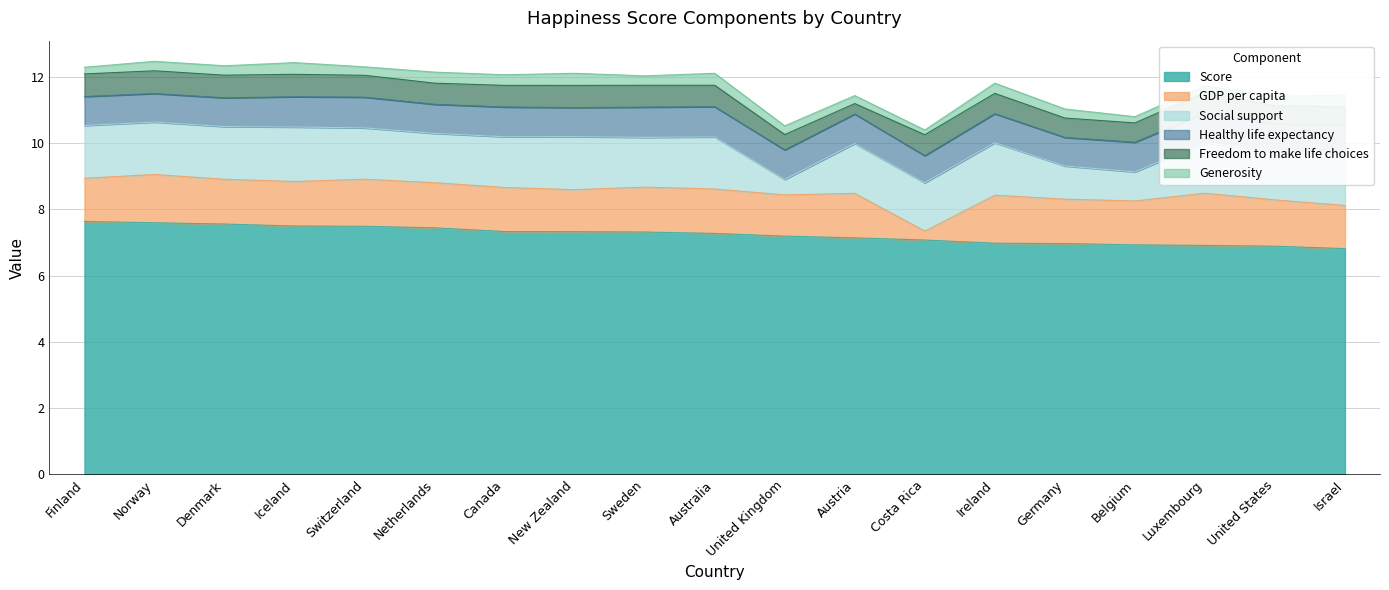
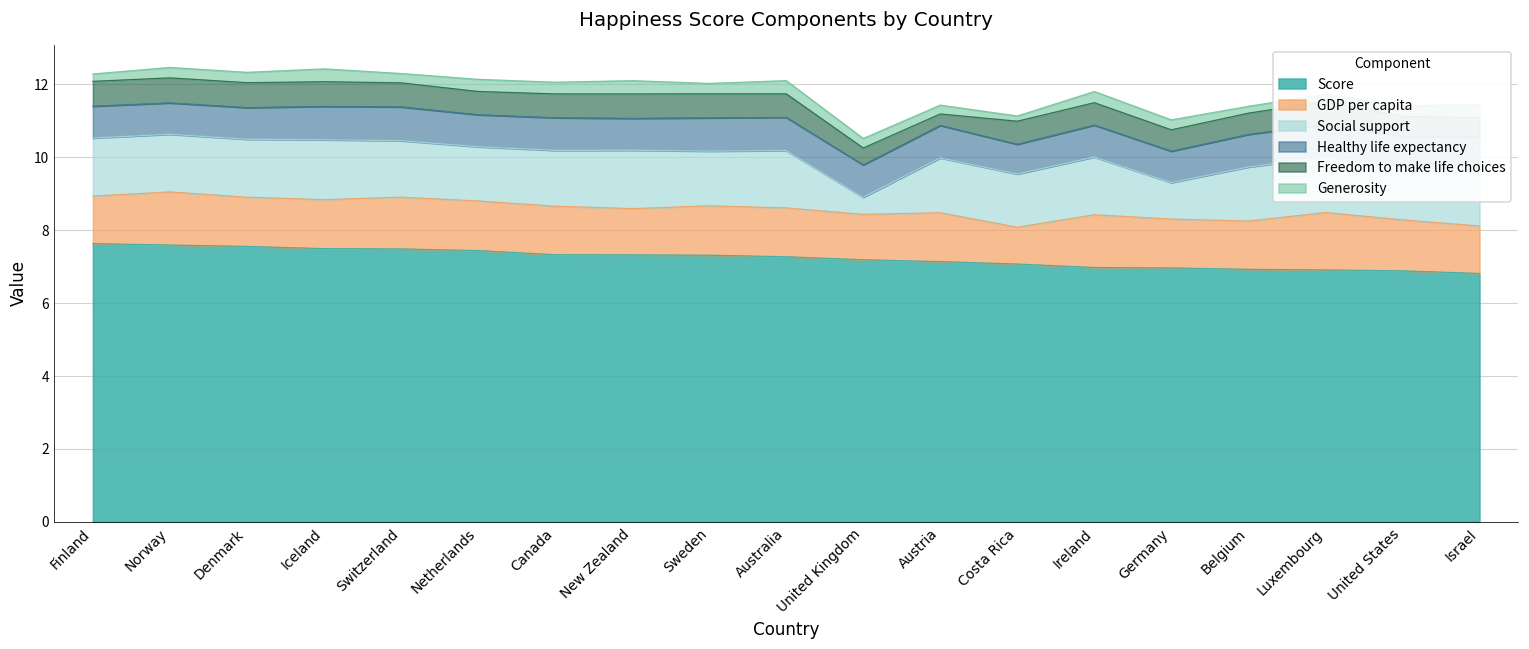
  {
    "GDP per capita": {
      "Finland": 1.3,
      "Norway": 1.5,
      "Denmark": 1.4,
      "Iceland": 1.3,
      "Switzerland": 1.4,
      "Netherlands": 1.4,
      "Canada": 1.3,
      "New Zealand": 1.3,
      "Sweden": 1.4,
      "Australia": 1.3,
      "United Kingdom": 1.2,
      "Austria": 1.3,
-     "Costa Rica": 0.3,
+     "Costa Rica": 1.0,
      "Ireland": 1.4,
      "Germany": 1.3,
      "Belgium": 1.3,
      "Luxembourg": 1.6,
      "United States": 1.4,
      "Israel": 1.3
    },
    "Social support": {
      "Finland": 1.6,
      "Norway": 1.6,
      "Denmark": 1.6,
      "Iceland": 1.6,
      "Switzerland": 1.5,
      "Netherlands": 1.5,
      "Canada": 1.5,
      "New Zealand": 1.6,
      "Sweden": 1.5,
      "Australia": 1.6,
      "United Kingdom": 0.5,
      "Austria": 1.5,
      "Costa Rica": 1.5,
      "Ireland": 1.6,
      "Germany": 1.0,
-     "Belgium": 0.9
+     "Belgium": 1.5
    },
    "Freedom to make life choices": {
      "Finland": 0.7,
      "Norway": 0.7,
      "Denmark": 0.7,
      "Iceland": 0.7,
      "Switzerland": 0.7,
      "Netherlands": 0.6,
      "Canada": 0.7,
      "New Zealand": 0.7,
      "Sweden": 0.7,
      "Australia": 0.6,
      "United Kingdom": 0.5,
      "Austria": 0.3,
      "Costa Rica": 0.6,
      "Ireland": 0.6,
      "Germany": 0.6,
      "Belgium": 0.6
    },
    "Generosity": {
      "Finland": 0.2,
      "Norway": 0.3,
      "Denmark": 0.3,
      "Iceland": 0.4,
      "Switzerland": 0.3,
      "Netherlands": 0.3,
      "Canada": 0.3,
      "New Zealand": 0.4,
      "Sweden": 0.3,
      "Australia": 0.4,
      "United Kingdom": 0.3,
      "Austria": 0.2,
      "Costa Rica": 0.1,
      "Ireland": 0.3,
      "Germany": 0.3,
      "Belgium": 0.2
    }
  }
